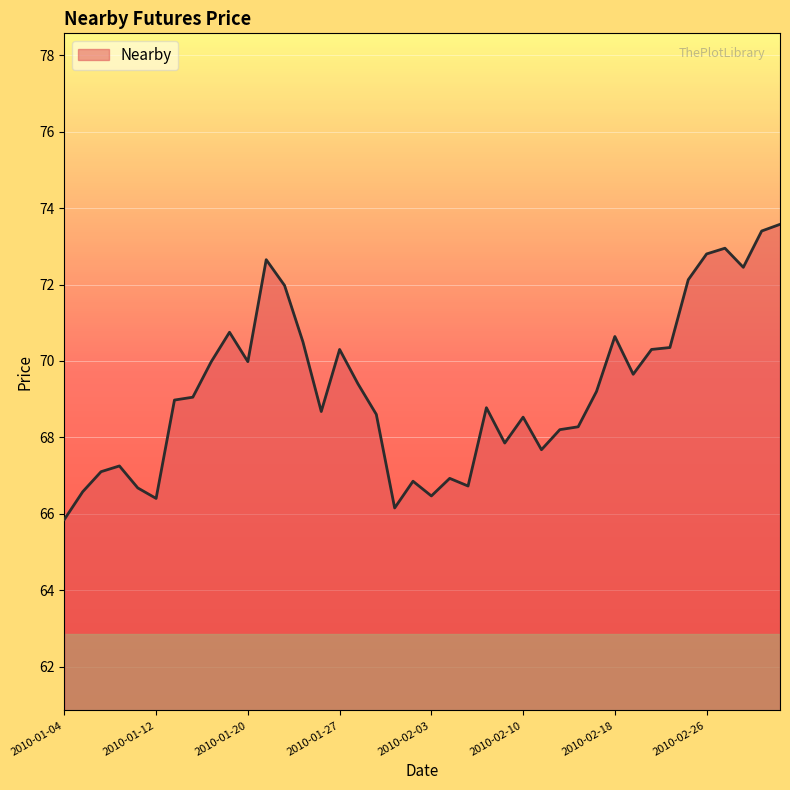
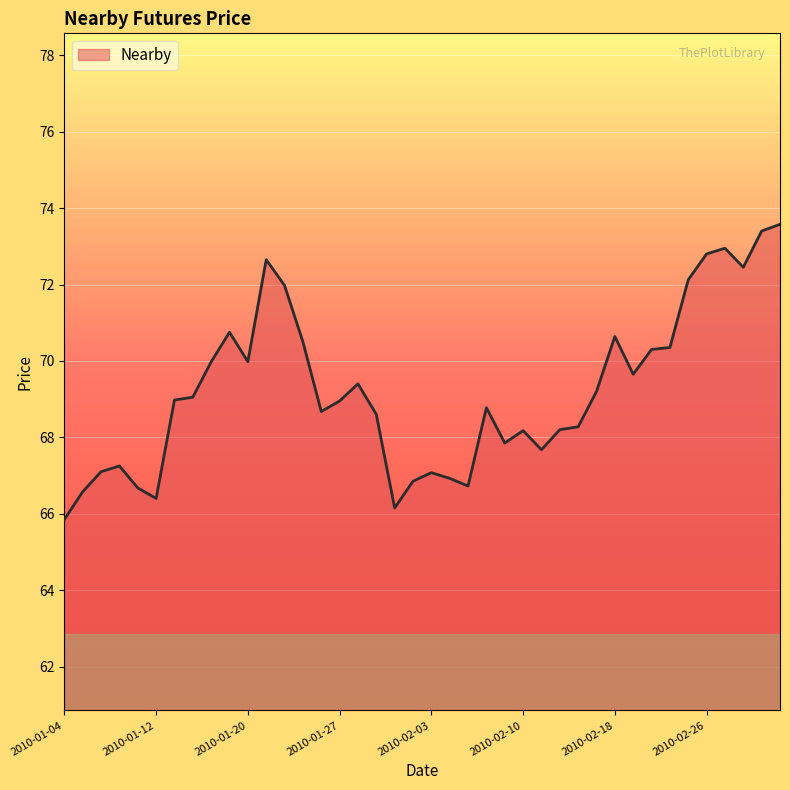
  {
    "2010-01-04": 65.9,
    "2010-01-12": 66.4,
    "2010-01-20": 70.0,
-   "2010-01-27": 70.3,
-   "2010-02-03": 66.5,
-   "2010-02-10": 68.5,
+   "2010-01-27": 69.0,
+   "2010-02-03": 67.1,
+   "2010-02-10": 68.2,
    "2010-02-18": 70.6,
    "2010-02-26": 72.8
  }
